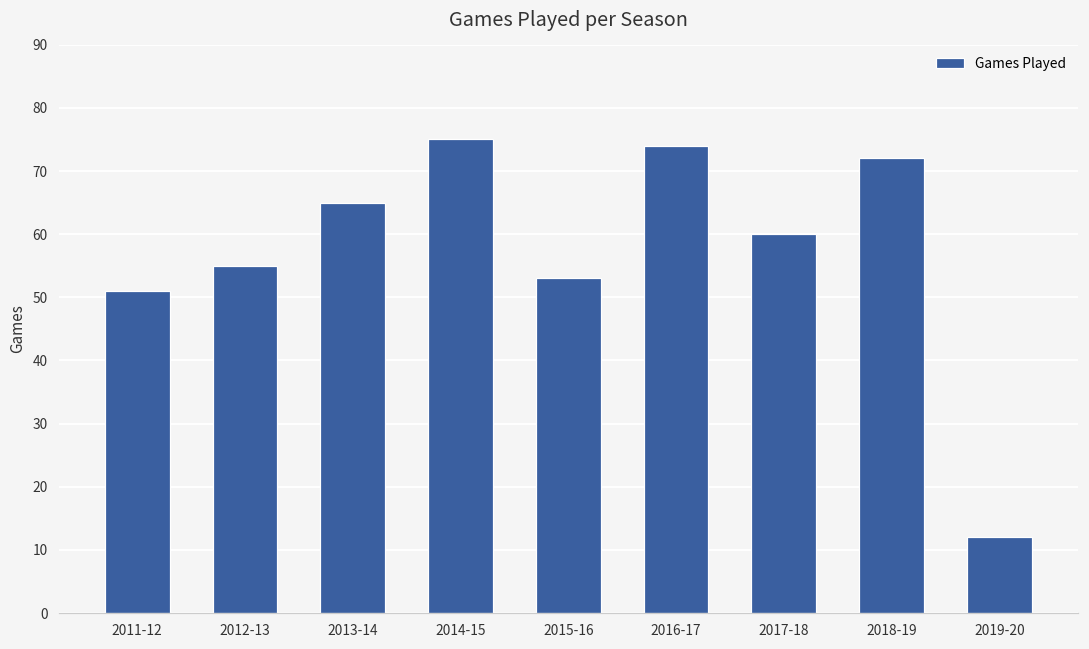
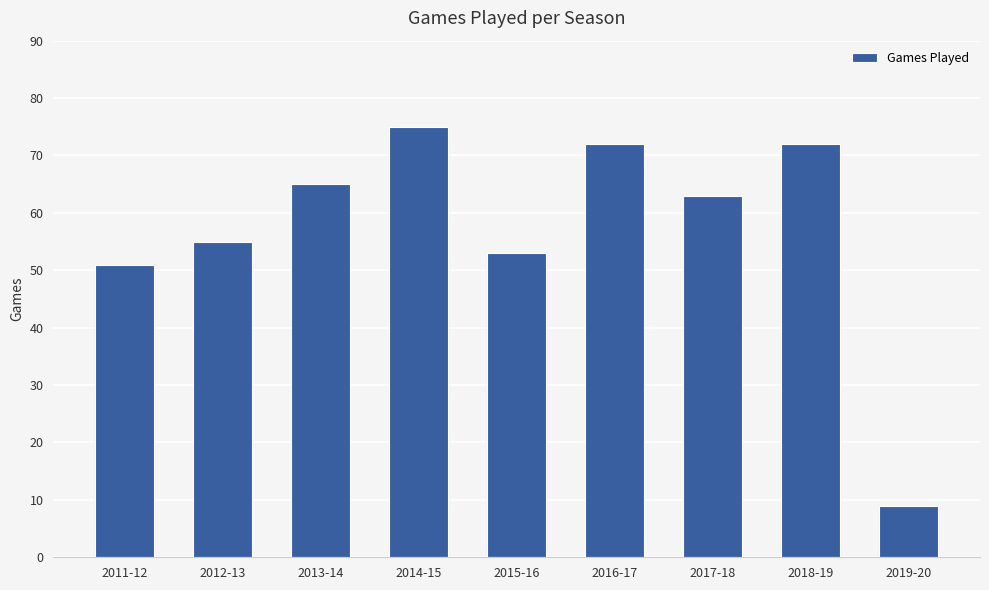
  {
    "2011-12": 51,
    "2012-13": 55,
    "2013-14": 65,
    "2014-15": 75,
    "2015-16": 53,
-   "2016-17": 74,
-   "2017-18": 60,
+   "2016-17": 72,
+   "2017-18": 63,
    "2018-19": 72,
-   "2019-20": 12
+   "2019-20": 9
  }
